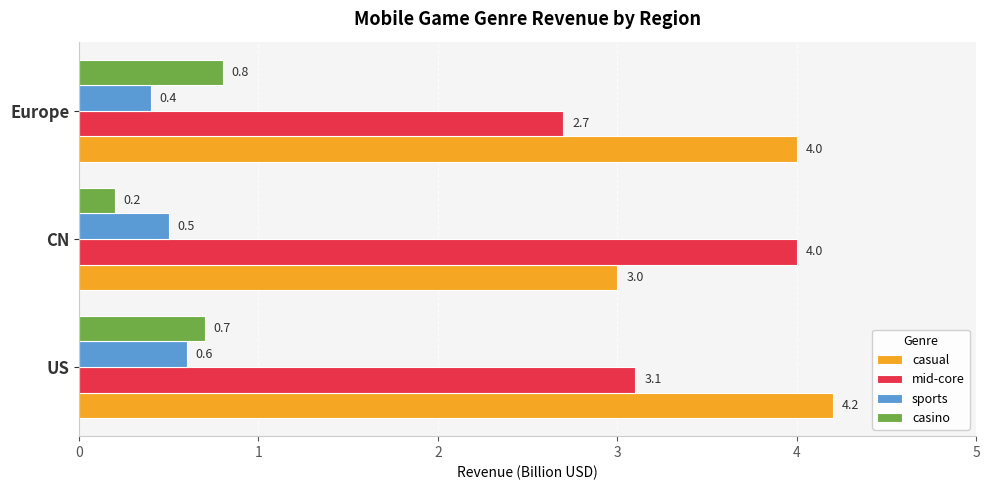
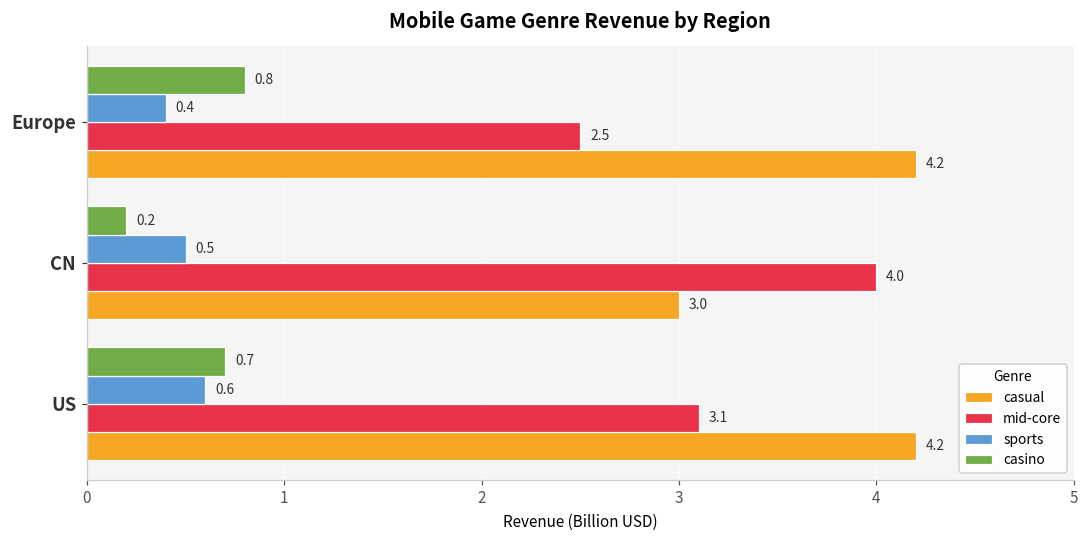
  {
    "casual": {
-     "Europe": 4.0,
+     "Europe": 4.2,
      "CN": 3.0,
      "US": 4.2
    },
    "mid-core": {
-     "Europe": 2.7,
+     "Europe": 2.5,
      "CN": 4.0,
      "US": 3.1
    },
    "sports": {
      "Europe": 0.4,
      "CN": 0.5,
      "US": 0.6
    },
    "casino": {
      "Europe": 0.8,
      "CN": 0.2,
      "US": 0.7
    }
  }
